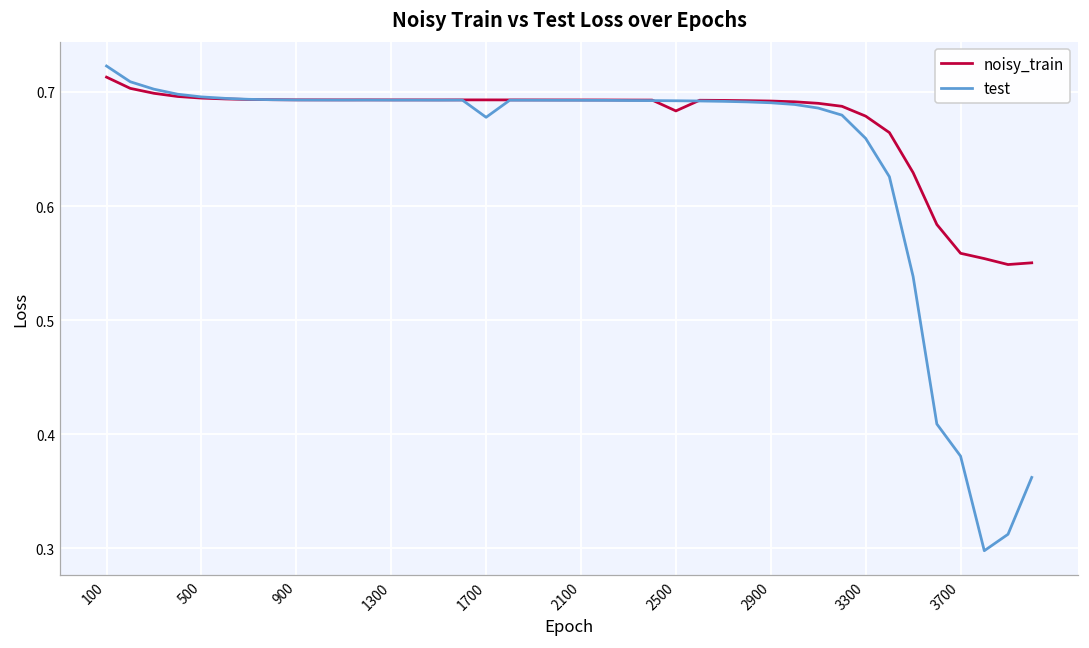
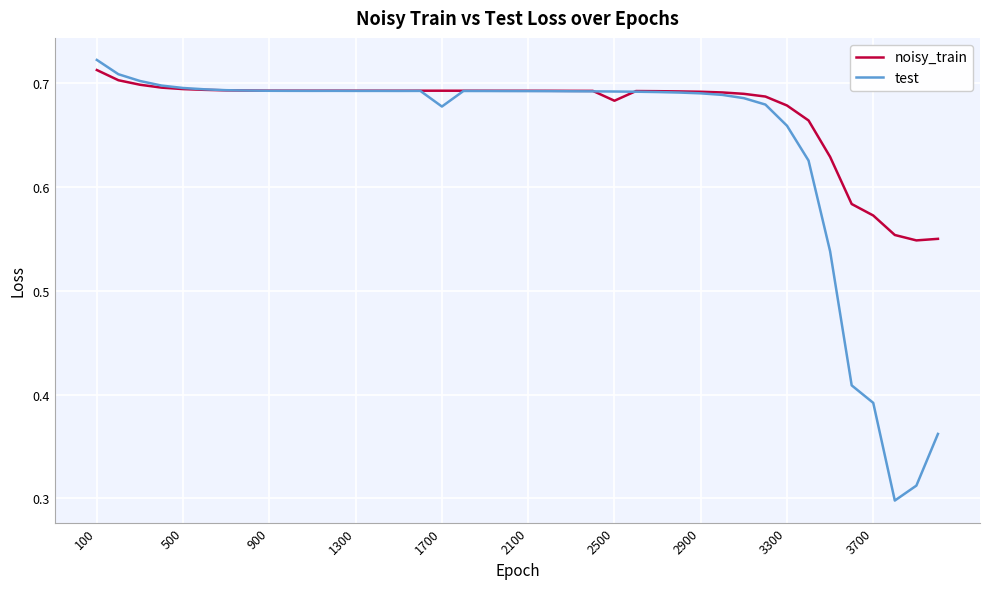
  {
    "noisy_train": {
      "100": 0.713,
      "1700": 0.693,
      "2500": 0.683,
      "3300": 0.679,
-     "3700": 0.559
+     "3700": 0.573
    },
    "test": {
      "100": 0.723,
      "1700": 0.678,
      "2500": 0.692,
      "3300": 0.659,
-     "3700": 0.381
+     "3700": 0.392
    }
  }
